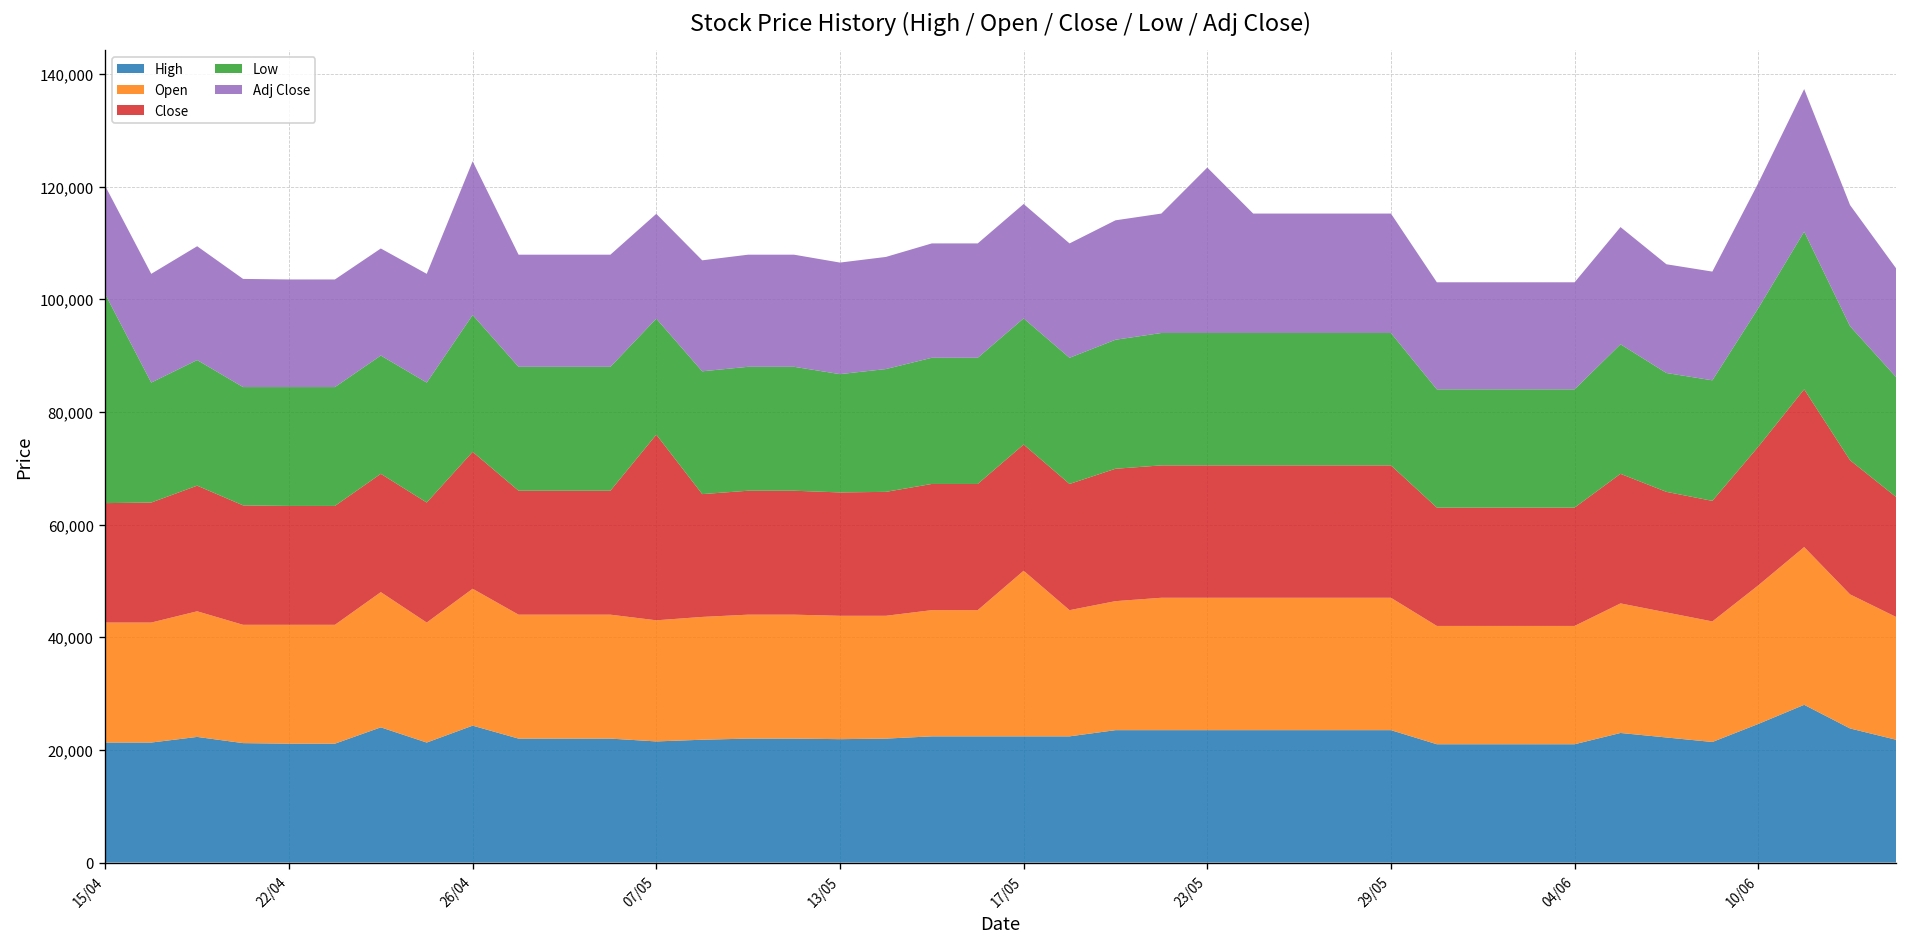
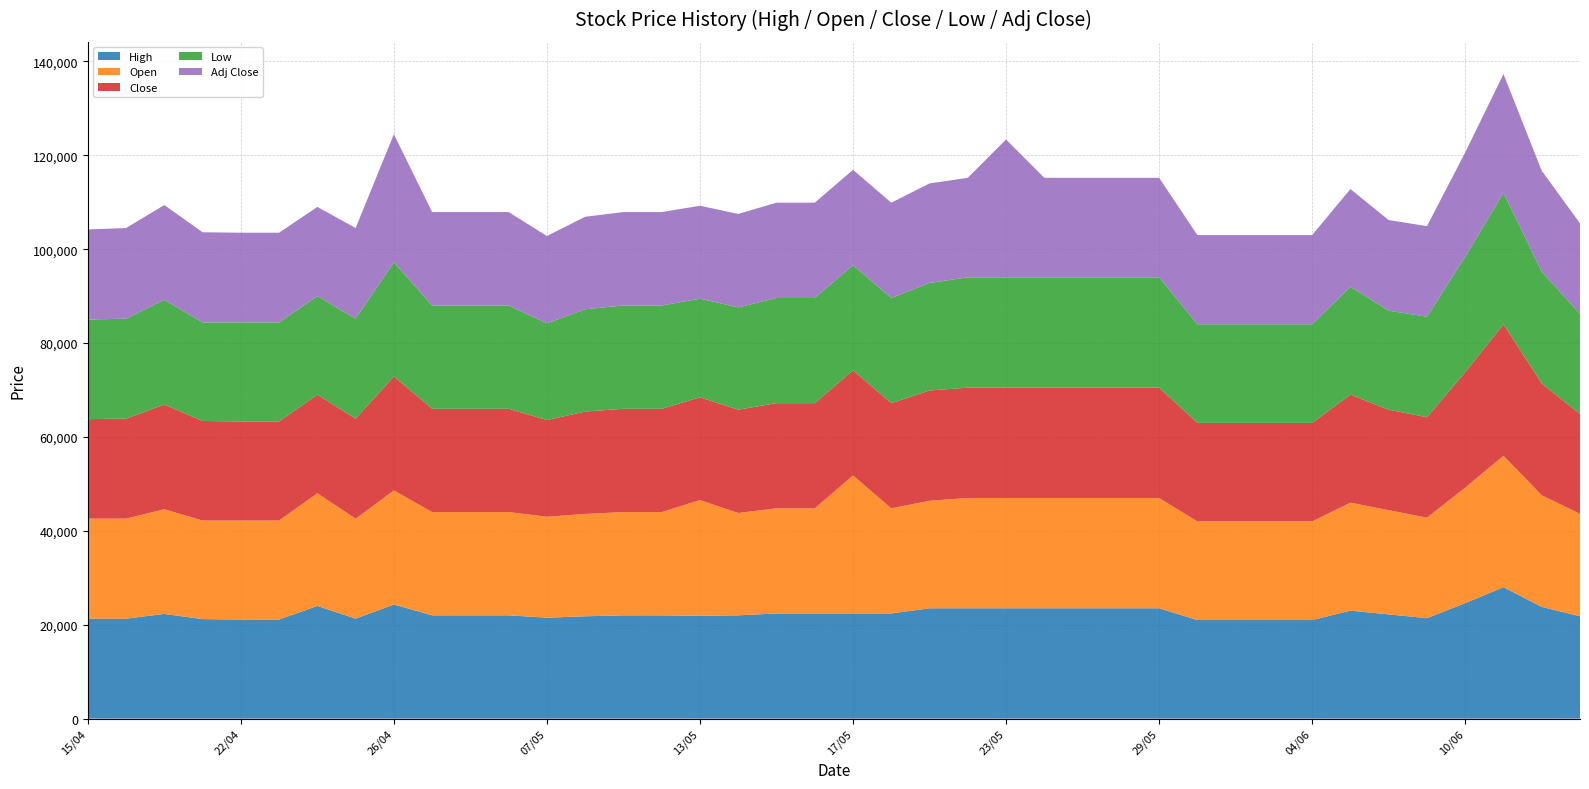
  {
    "High": {
      "15/04": "21,000",
      "22/04": "21,000",
      "26/04": "24,000",
      "07/05": "22,000",
      "13/05": "22,000",
      "17/05": "22,000",
      "23/05": "24,000",
      "29/05": "24,000",
      "04/06": "21,000",
      "10/06": "25,000"
    },
    "Open": {
      "15/04": "21,000",
      "22/04": "21,000",
      "26/04": "24,000",
      "07/05": "22,000",
-     "13/05": "22,000",
+     "13/05": "25,000",
      "17/05": "29,000",
      "23/05": "24,000",
      "29/05": "24,000",
      "04/06": "21,000",
      "10/06": "25,000"
    },
    "Close": {
      "15/04": "21,000",
      "22/04": "21,000",
      "26/04": "24,000",
-     "07/05": "33,000",
+     "07/05": "21,000",
      "13/05": "22,000",
      "17/05": "22,000",
      "23/05": "24,000",
      "29/05": "24,000",
      "04/06": "21,000",
      "10/06": "25,000"
    },
    "Low": {
-     "15/04": "37,000",
+     "15/04": "21,000",
      "22/04": "21,000",
      "26/04": "24,000",
      "07/05": "21,000",
      "13/05": "21,000",
      "17/05": "22,000",
      "23/05": "24,000",
      "29/05": "24,000",
      "04/06": "21,000",
      "10/06": "25,000"
    },
    "Adj Close": {
      "15/04": "19,000",
      "22/04": "19,000",
      "26/04": "27,000",
      "07/05": "19,000",
      "13/05": "20,000",
      "17/05": "20,000",
      "23/05": "29,000",
      "29/05": "21,000",
      "04/06": "19,000",
      "10/06": "22,000"
    }
  }
